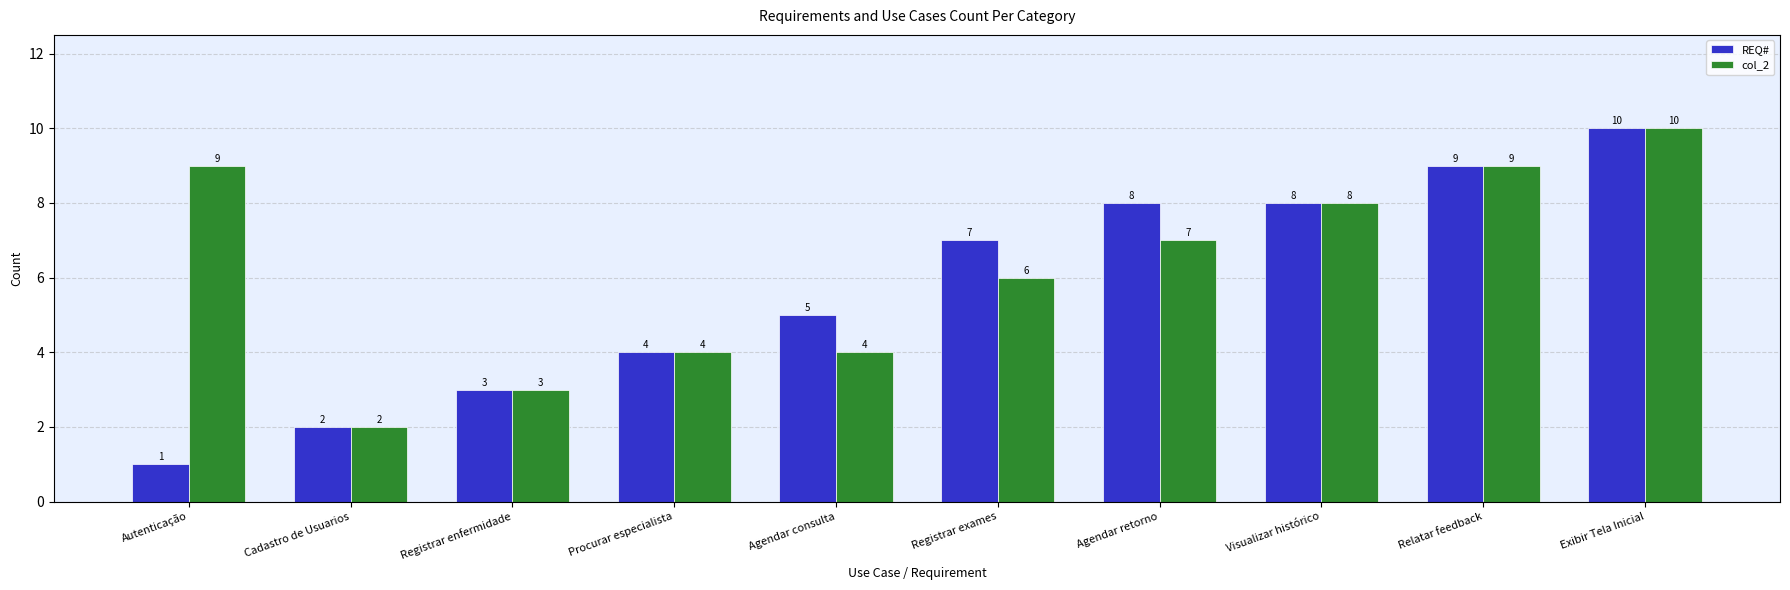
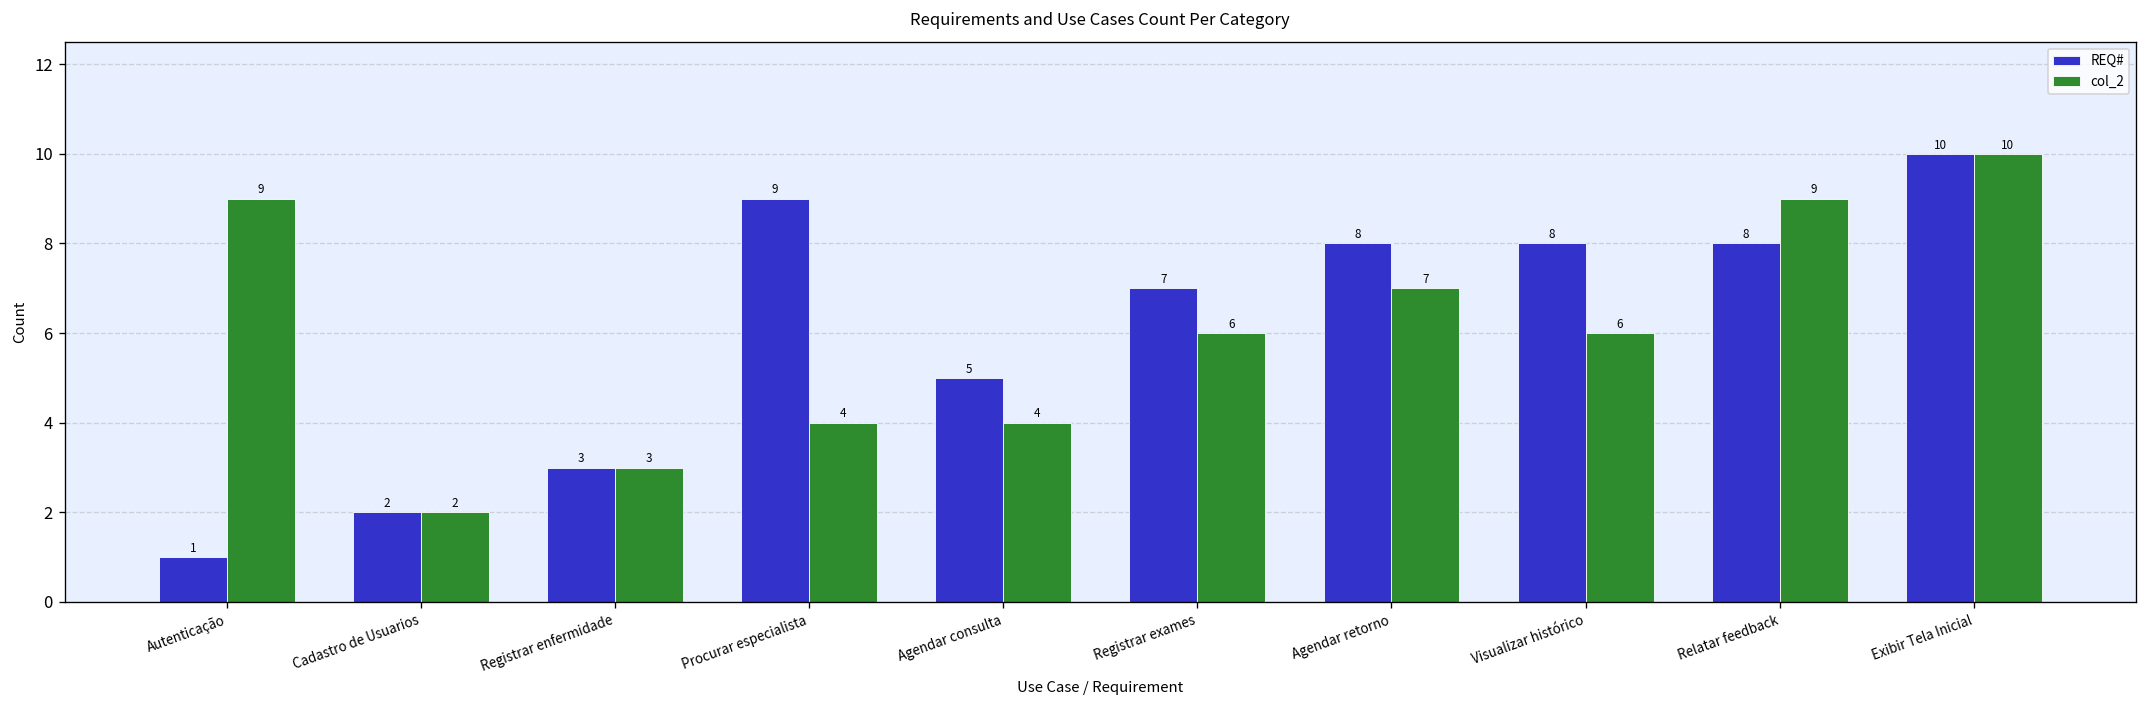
  {
    "REQ#": {
      "Autenticação": 1,
      "Cadastro de Usuarios": 2,
      "Registrar enfermidade": 3,
-     "Procurar especialista": 4,
+     "Procurar especialista": 9,
      "Agendar consulta": 5,
      "Registrar exames": 7,
      "Agendar retorno": 8,
      "Visualizar histórico": 8,
-     "Relatar feedback": 9,
+     "Relatar feedback": 8,
      "Exibir Tela Inicial": 10
    },
    "col_2": {
      "Autenticação": 9,
      "Cadastro de Usuarios": 2,
      "Registrar enfermidade": 3,
      "Procurar especialista": 4,
      "Agendar consulta": 4,
      "Registrar exames": 6,
      "Agendar retorno": 7,
-     "Visualizar histórico": 8,
+     "Visualizar histórico": 6,
      "Relatar feedback": 9,
      "Exibir Tela Inicial": 10
    }
  }
